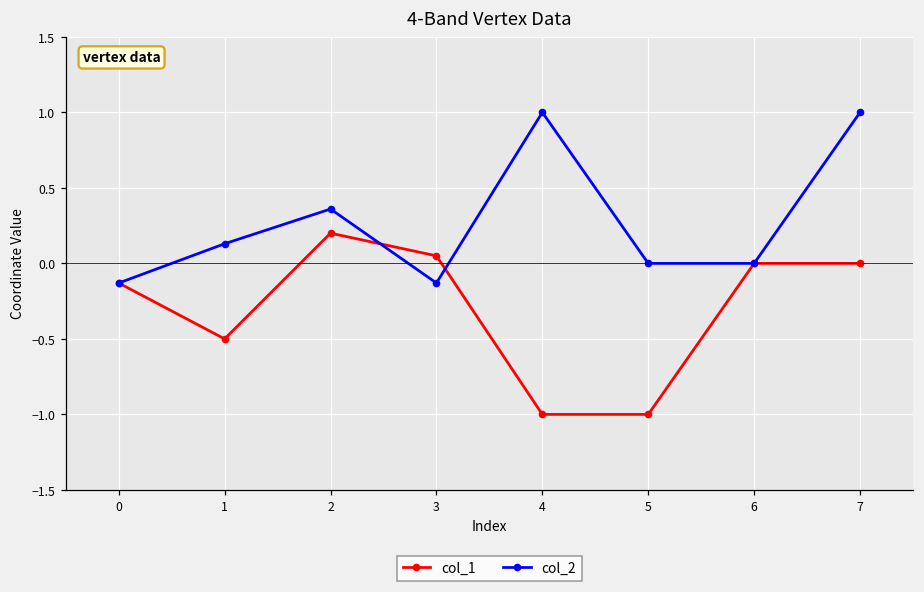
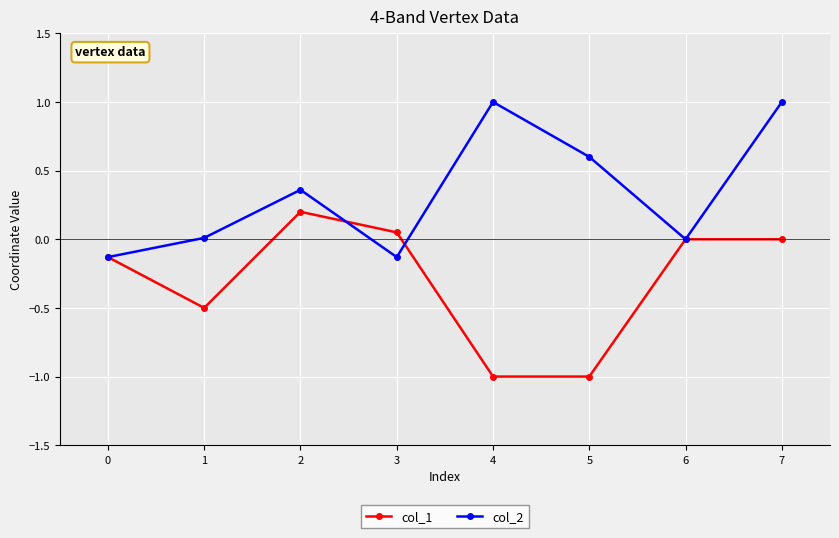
  {
    "col_1": {
      "1": -0.50,
      "2": 0.20,
      "3": 0.05,
      "4": -1.00,
      "5": -1.00,
      "7": 0.00
    },
    "col_2": {
-     "1": 0.13,
+     "1": 0.01,
      "2": 0.36,
      "3": -0.13,
      "4": 1.00,
-     "5": 0.0,
+     "5": 0.6,
      "7": 1.00
    }
  }
